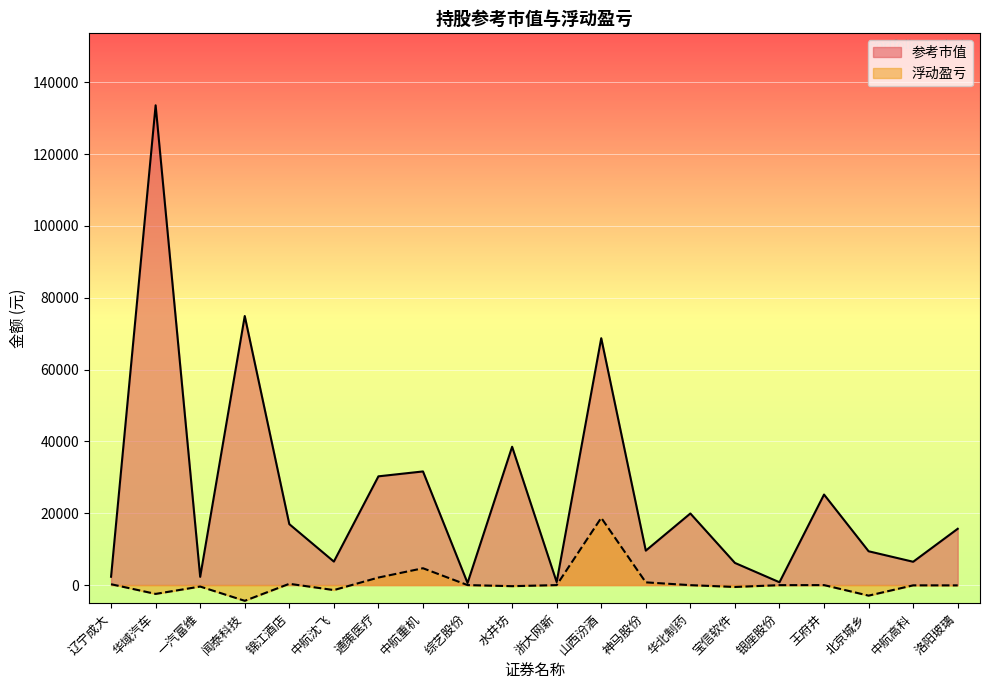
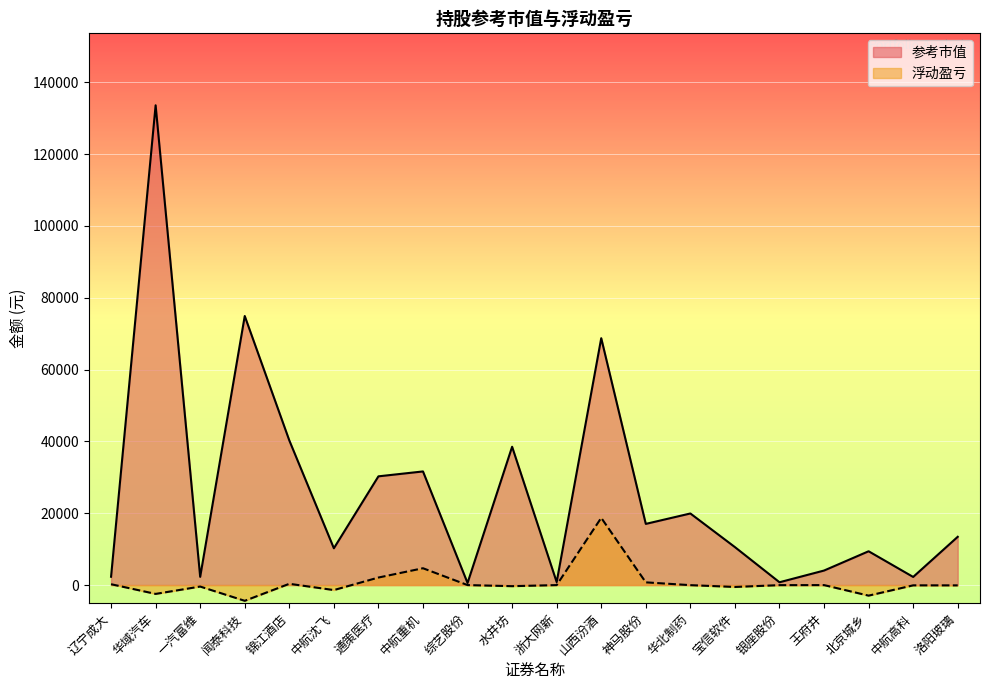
  {
    "参考市值": {
      "辽宁成大": 2000,
      "华域汽车": 134000,
      "一汽富维": 2000,
      "闻泰科技": 75000,
-     "锦江酒店": 17000,
-     "中航沈飞": 7000,
+     "锦江酒店": 40000,
+     "中航沈飞": 10000,
      "通策医疗": 30000,
      "中航重机": 32000,
      "水井坊": 39000,
      "浙大网新": 1000,
      "山西汾酒": 69000,
-     "神马股份": 10000,
+     "神马股份": 17000,
      "华北制药": 20000,
-     "宝信软件": 6000,
+     "宝信软件": 11000,
      "银座股份": 1000,
-     "王府井": 25000,
+     "王府井": 4000,
      "北京城乡": 9000,
-     "中航高科": 6000,
-     "洛阳玻璃": 16000
+     "中航高科": 2000,
+     "洛阳玻璃": 13000
    }
  }
